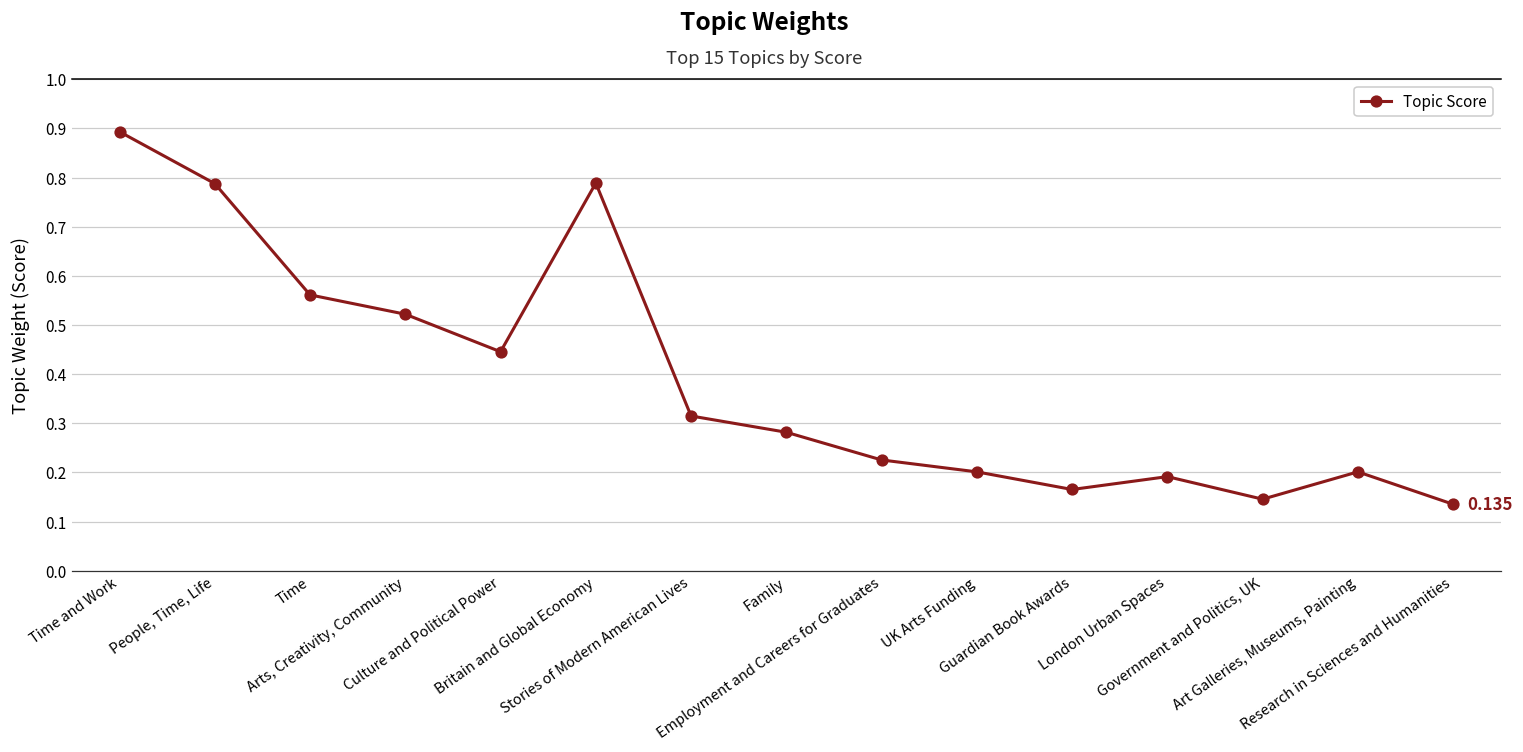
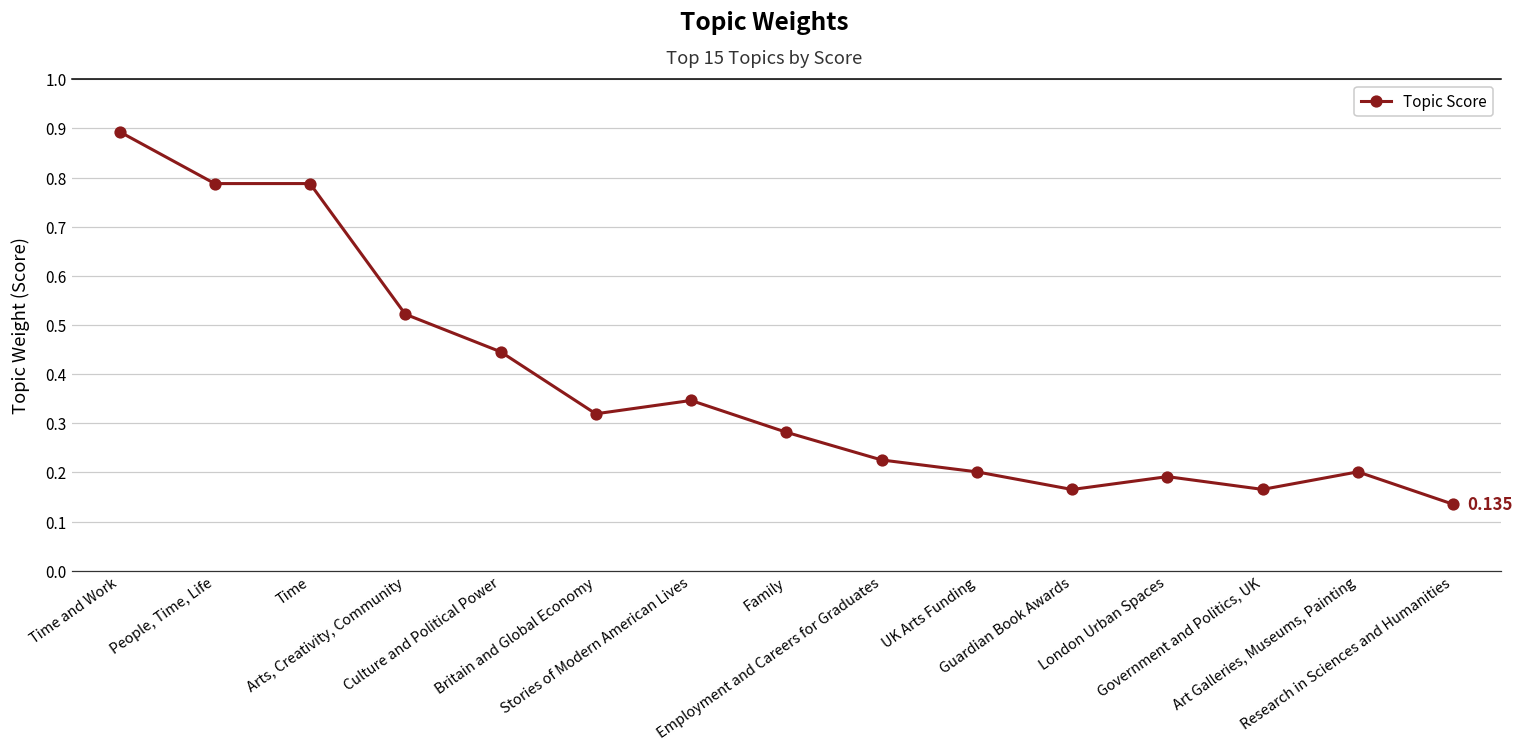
  {
    "Time and Work": 0.89,
    "People, Time, Life": 0.79,
-   "Time": 0.56,
+   "Time": 0.79,
    "Arts, Creativity, Community": 0.52,
    "Culture and Political Power": 0.45,
-   "Britain and Global Economy": 0.79,
-   "Stories of Modern American Lives": 0.32,
+   "Britain and Global Economy": 0.32,
+   "Stories of Modern American Lives": 0.35,
    "Family": 0.28,
    "Employment and Careers for Graduates": 0.23,
    "UK Arts Funding": 0.20,
    "Guardian Book Awards": 0.17,
    "London Urban Spaces": 0.19,
-   "Government and Politics, UK": 0.15,
+   "Government and Politics, UK": 0.17,
    "Art Galleries, Museums, Painting": 0.20
  }
